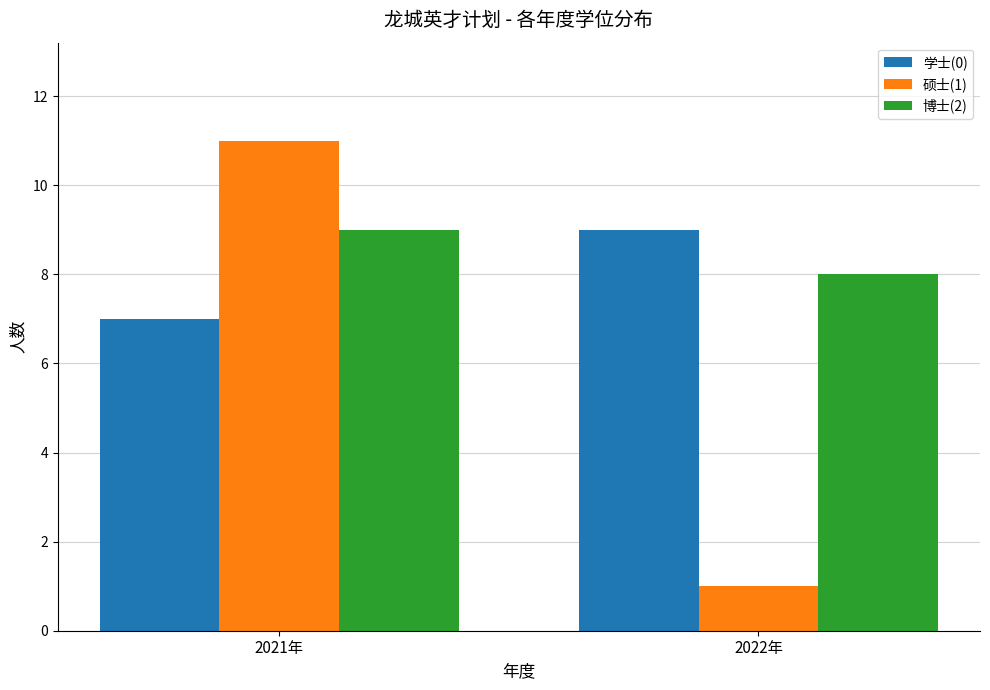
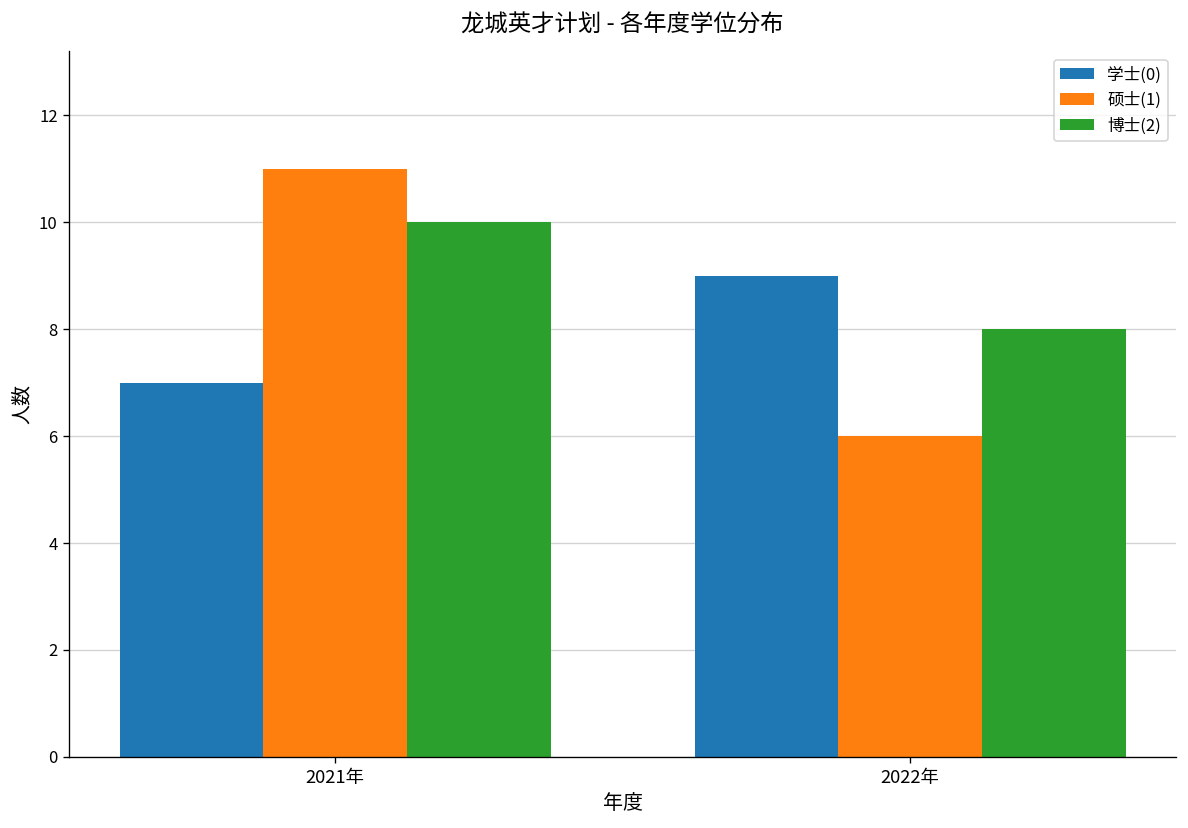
  {
    "学士(0)": {
      "2021年": 7,
      "2022年": 9
    },
    "硕士(1)": {
      "2021年": 11,
-     "2022年": 1
+     "2022年": 6
    },
    "博士(2)": {
-     "2021年": 9,
+     "2021年": 10,
      "2022年": 8
    }
  }
